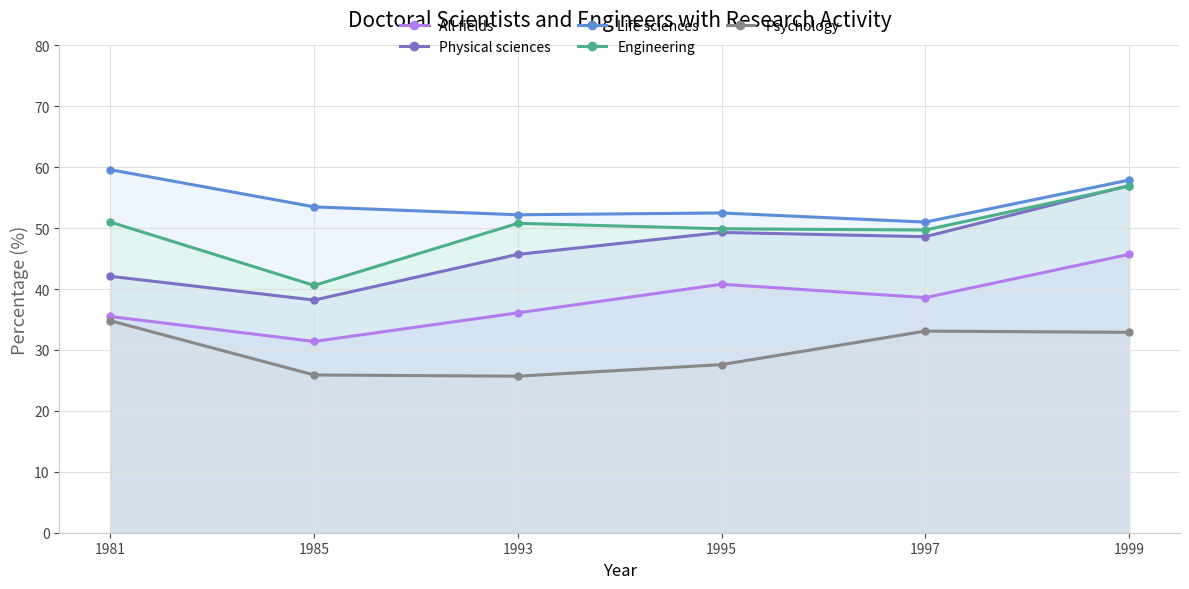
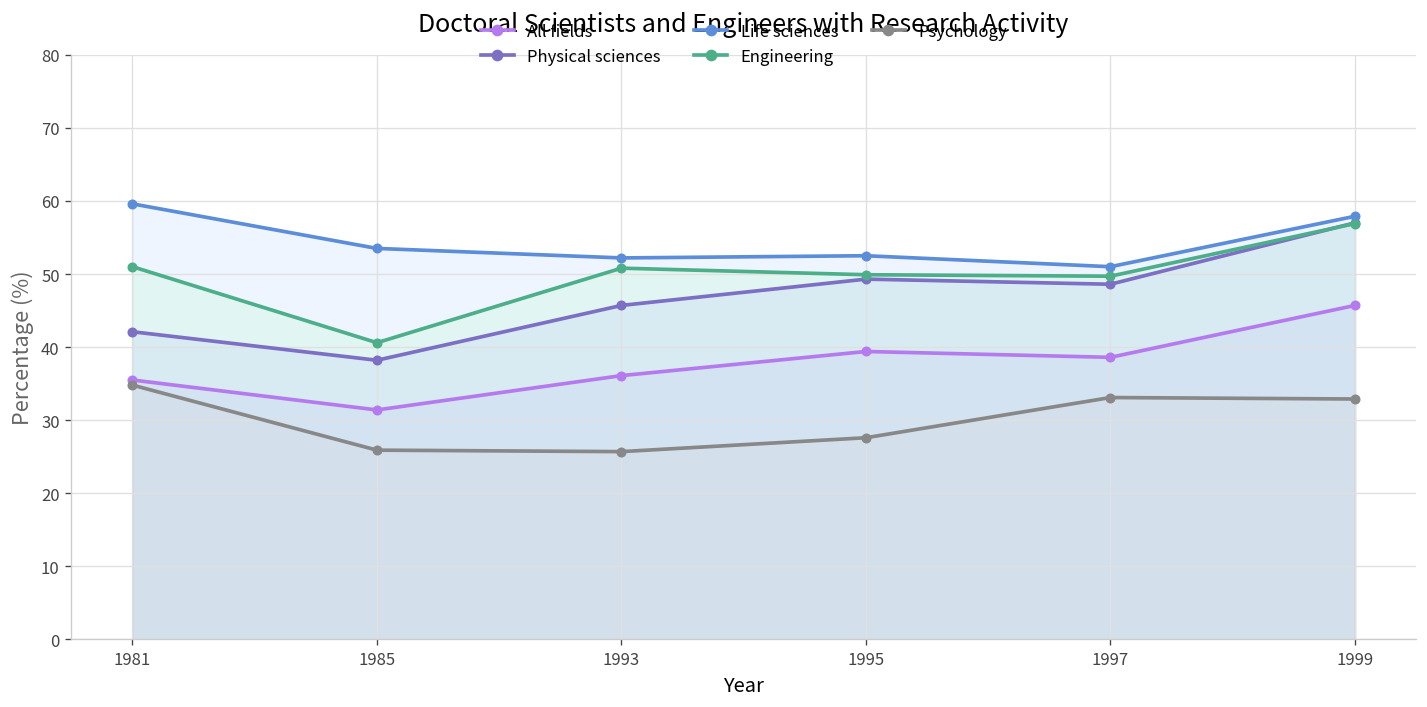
  {
    "All fields": {
      "1981": 36,
      "1985": 31,
      "1993": 36,
-     "1995": 41,
+     "1995": 39,
      "1997": 39,
      "1999": 46
    },
    "Engineering": {
      "1981": 51,
      "1985": 41,
      "1993": 51,
      "1995": 50,
      "1997": 50
    },
    "Psychology": {
      "1981": 35,
      "1985": 26,
      "1993": 26,
      "1995": 28,
      "1997": 33,
      "1999": 33
    }
  }
